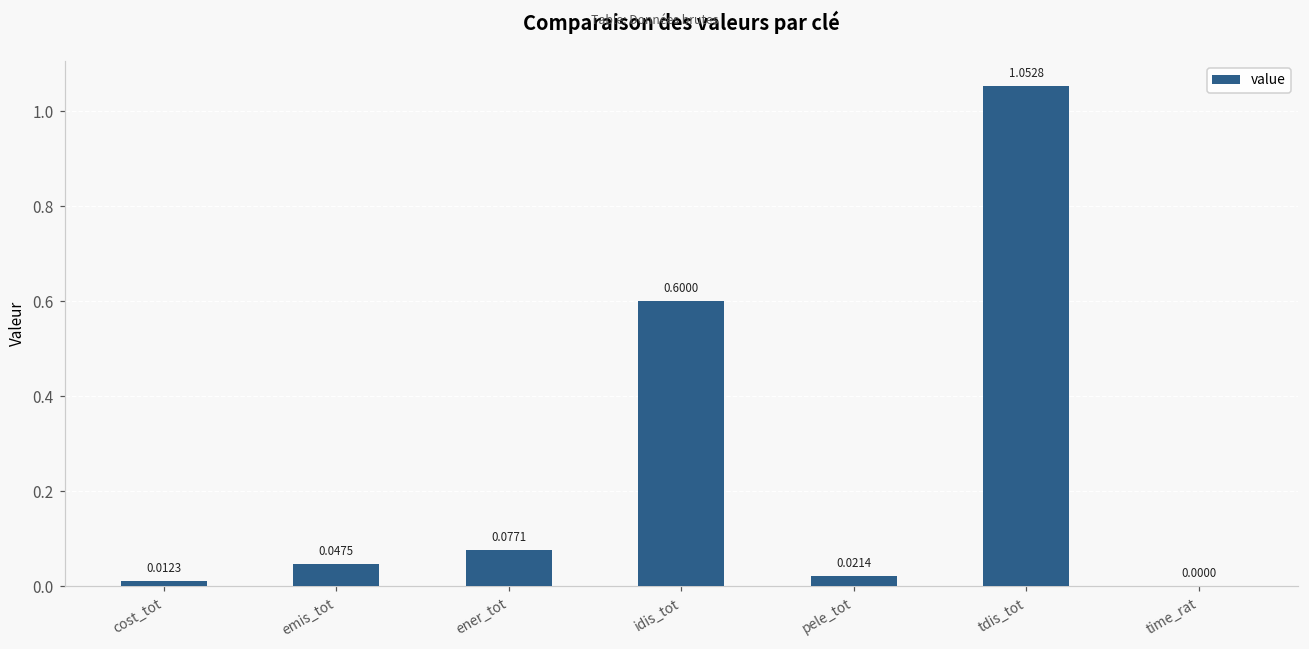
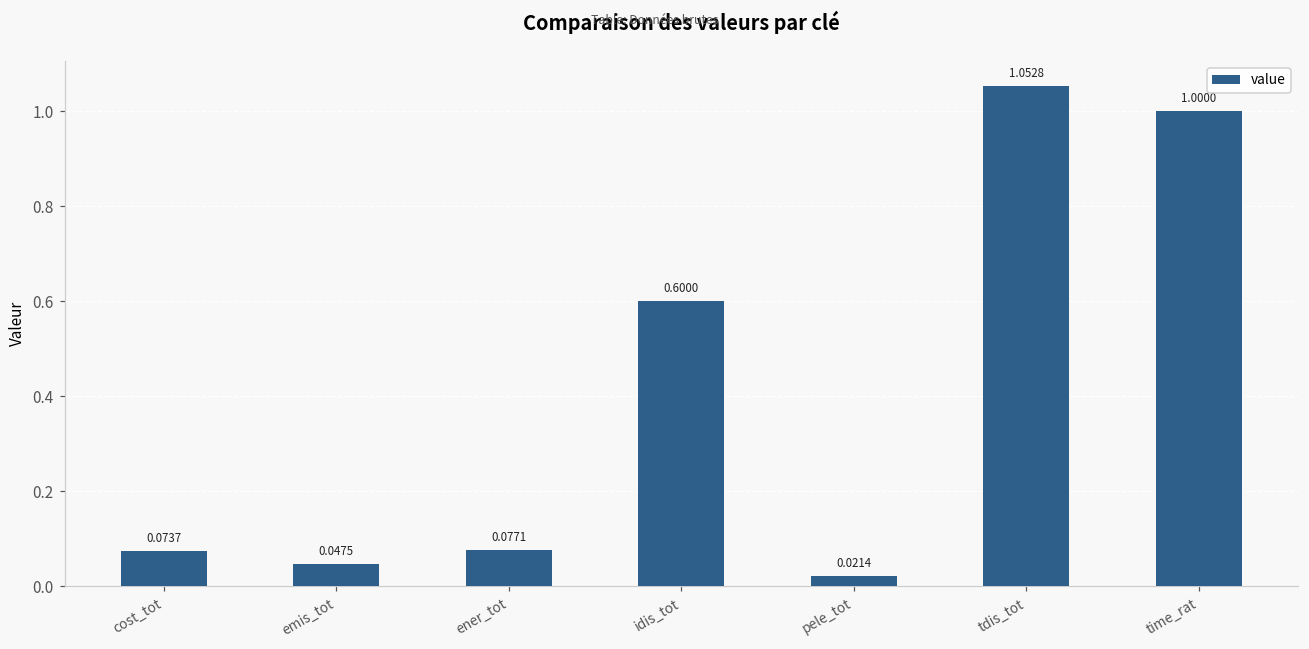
  {
-   "cost_tot": 0.0123,
+   "cost_tot": 0.0737,
    "emis_tot": 0.0475,
    "ener_tot": 0.0771,
    "idis_tot": 0.6000,
    "pele_tot": 0.0214,
    "tdis_tot": 1.0528,
-   "time_rat": 0.0000
+   "time_rat": 1.0000
  }
